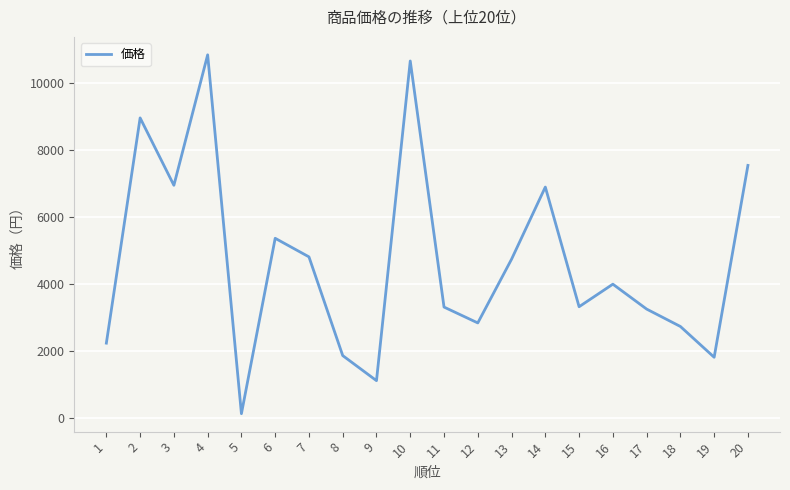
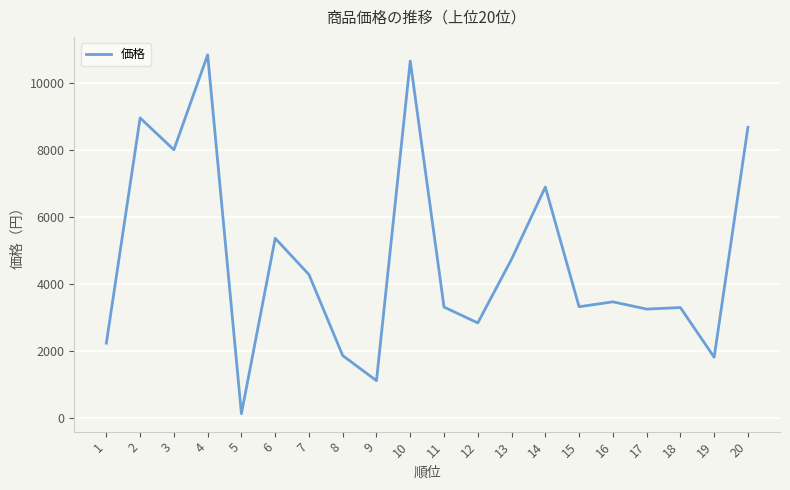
  {
    "1": 2200,
    "2": 9000,
-   "3": 6900,
+   "3": 8000,
    "4": 10800,
    "5": 100,
    "6": 5400,
-   "7": 4800,
+   "7": 4300,
    "8": 1900,
    "9": 1100,
    "10": 10700,
    "11": 3300,
    "12": 2800,
    "13": 4700,
    "14": 6900,
    "15": 3300,
-   "16": 4000,
+   "16": 3500,
    "17": 3200,
-   "18": 2700,
+   "18": 3300,
    "19": 1800,
-   "20": 7500
+   "20": 8700
  }
